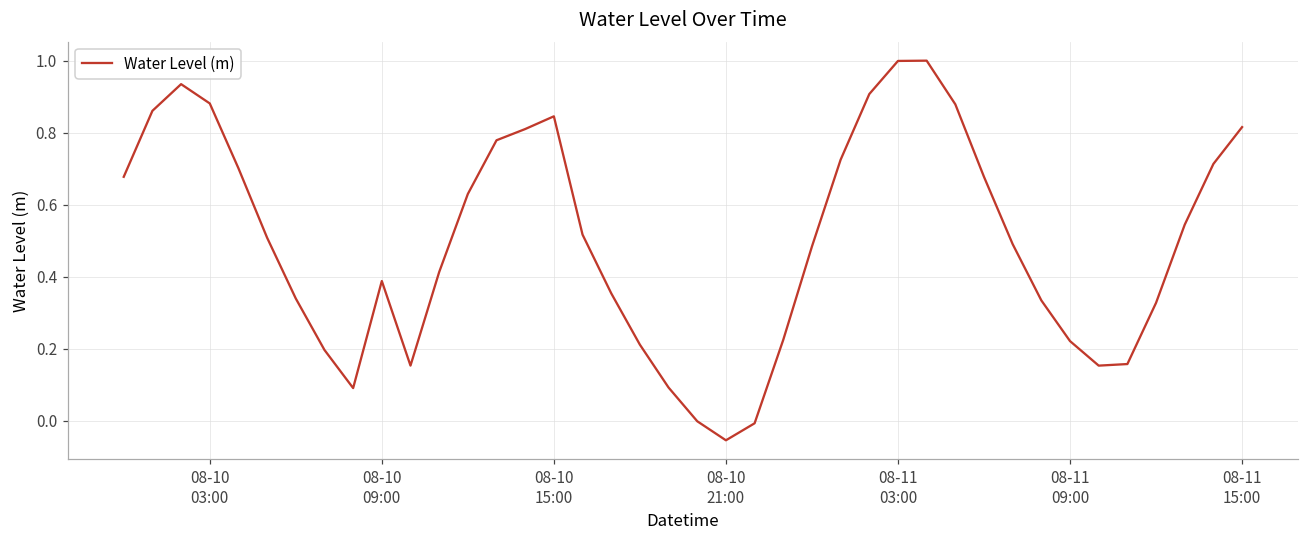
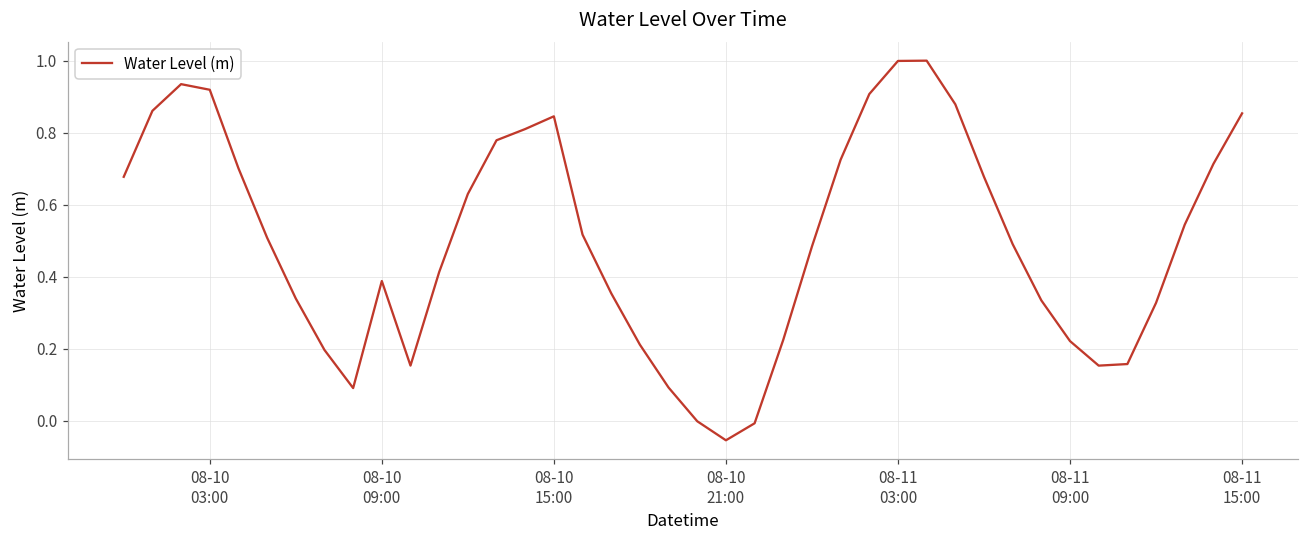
  {
-   "08-10 03:00": 0.88,
+   "08-10 03:00": 0.92,
    "08-10 09:00": 0.39,
    "08-10 15:00": 0.85,
    "08-10 21:00": -0.05,
    "08-11 03:00": 1.00,
    "08-11 09:00": 0.22,
-   "08-11 15:00": 0.82
+   "08-11 15:00": 0.85
  }
